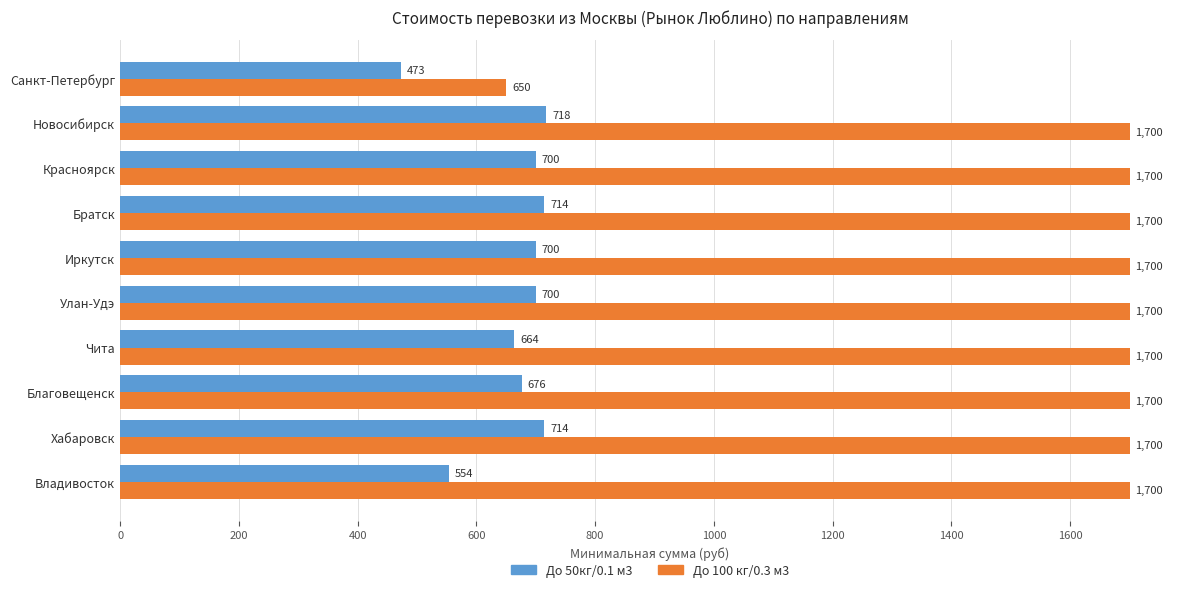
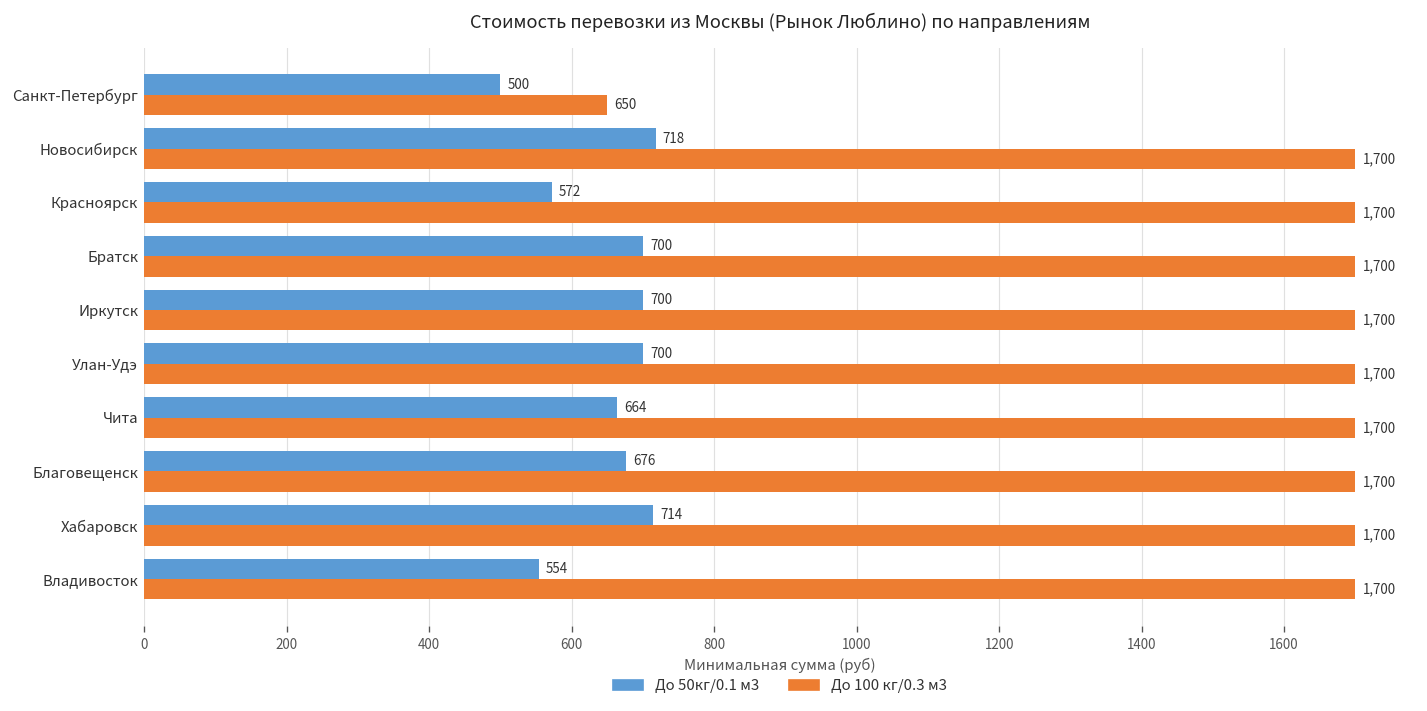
  {
    "До 50кг/0.1 м3": {
-     "Санкт-Петербург": "473",
+     "Санкт-Петербург": "500",
      "Новосибирск": "718",
-     "Красноярск": "700",
-     "Братск": "714",
+     "Красноярск": "572",
+     "Братск": "700",
      "Иркутск": "700",
      "Улан-Удэ": "700",
      "Чита": "664",
      "Благовещенск": "676",
      "Хабаровск": "714",
      "Владивосток": "554"
    },
    "До 100 кг/0.3 м3": {
      "Санкт-Петербург": "650",
      "Новосибирск": "1,700",
      "Красноярск": "1,700",
      "Братск": "1,700",
      "Иркутск": "1,700",
      "Улан-Удэ": "1,700",
      "Чита": "1,700",
      "Благовещенск": "1,700",
      "Хабаровск": "1,700",
      "Владивосток": "1,700"
    }
  }
